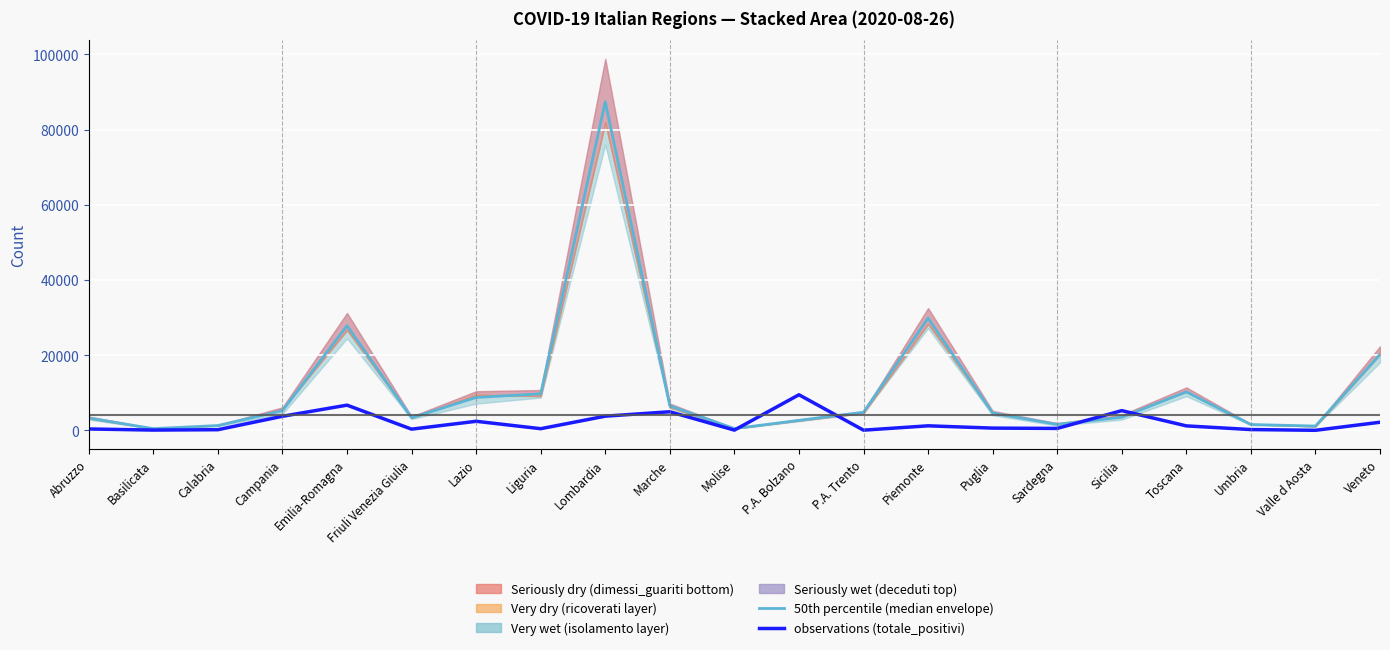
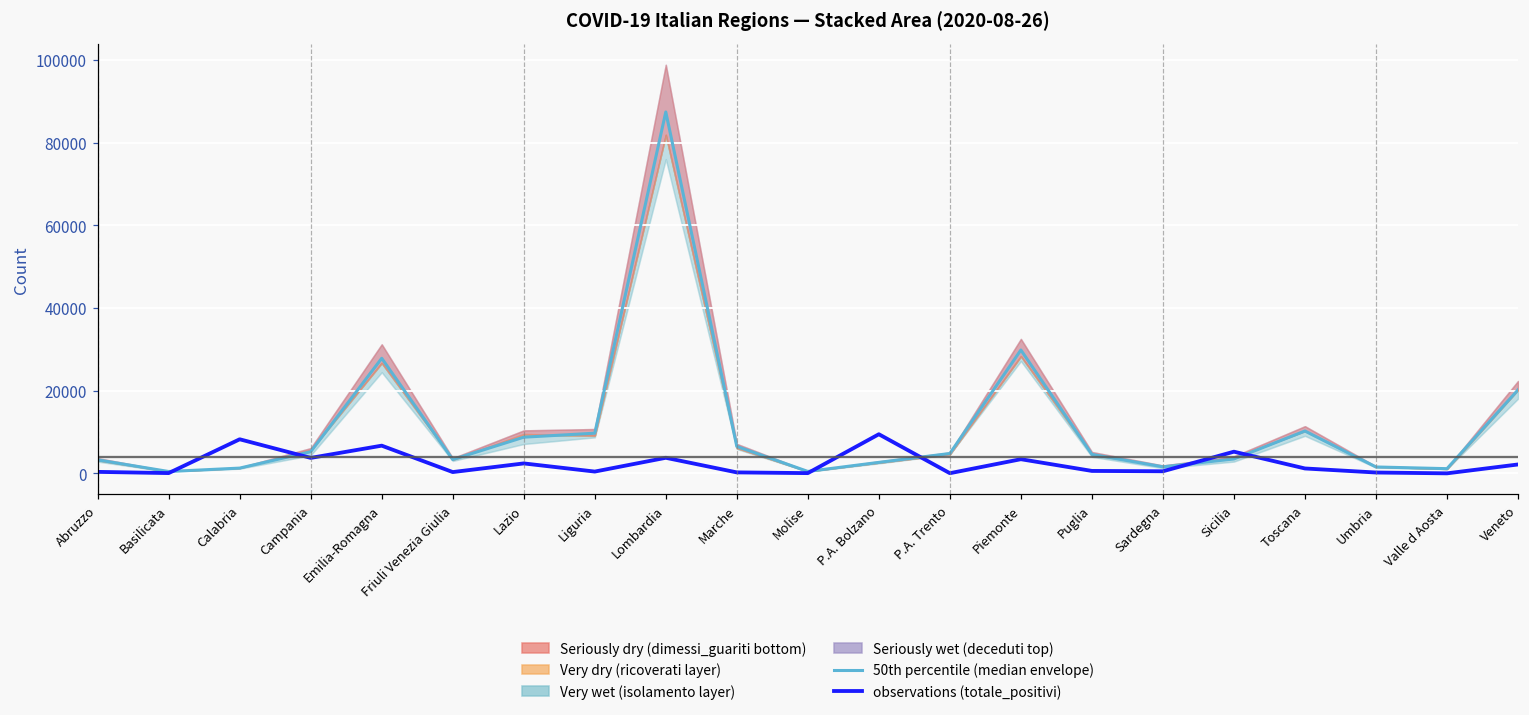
  {
    "observations (totale_positivi)": {
      "Abruzzo": 0,
-     "Calabria": 0,
+     "Calabria": 8000,
      "Campania": 4000,
      "Emilia-Romagna": 7000,
      "Friuli Venezia Giulia": 0,
      "Lazio": 2000,
      "Liguria": 0,
      "Lombardia": 4000,
-     "Marche": 5000,
+     "Marche": 0,
      "P.A. Bolzano": 9000,
      "P.A. Trento": 0,
-     "Piemonte": 1000,
+     "Piemonte": 3000,
      "Puglia": 1000,
      "Sardegna": 1000,
      "Sicilia": 5000,
      "Toscana": 1000,
      "Umbria": 0,
      "Valle d Aosta": 0,
      "Veneto": 2000
    }
  }
